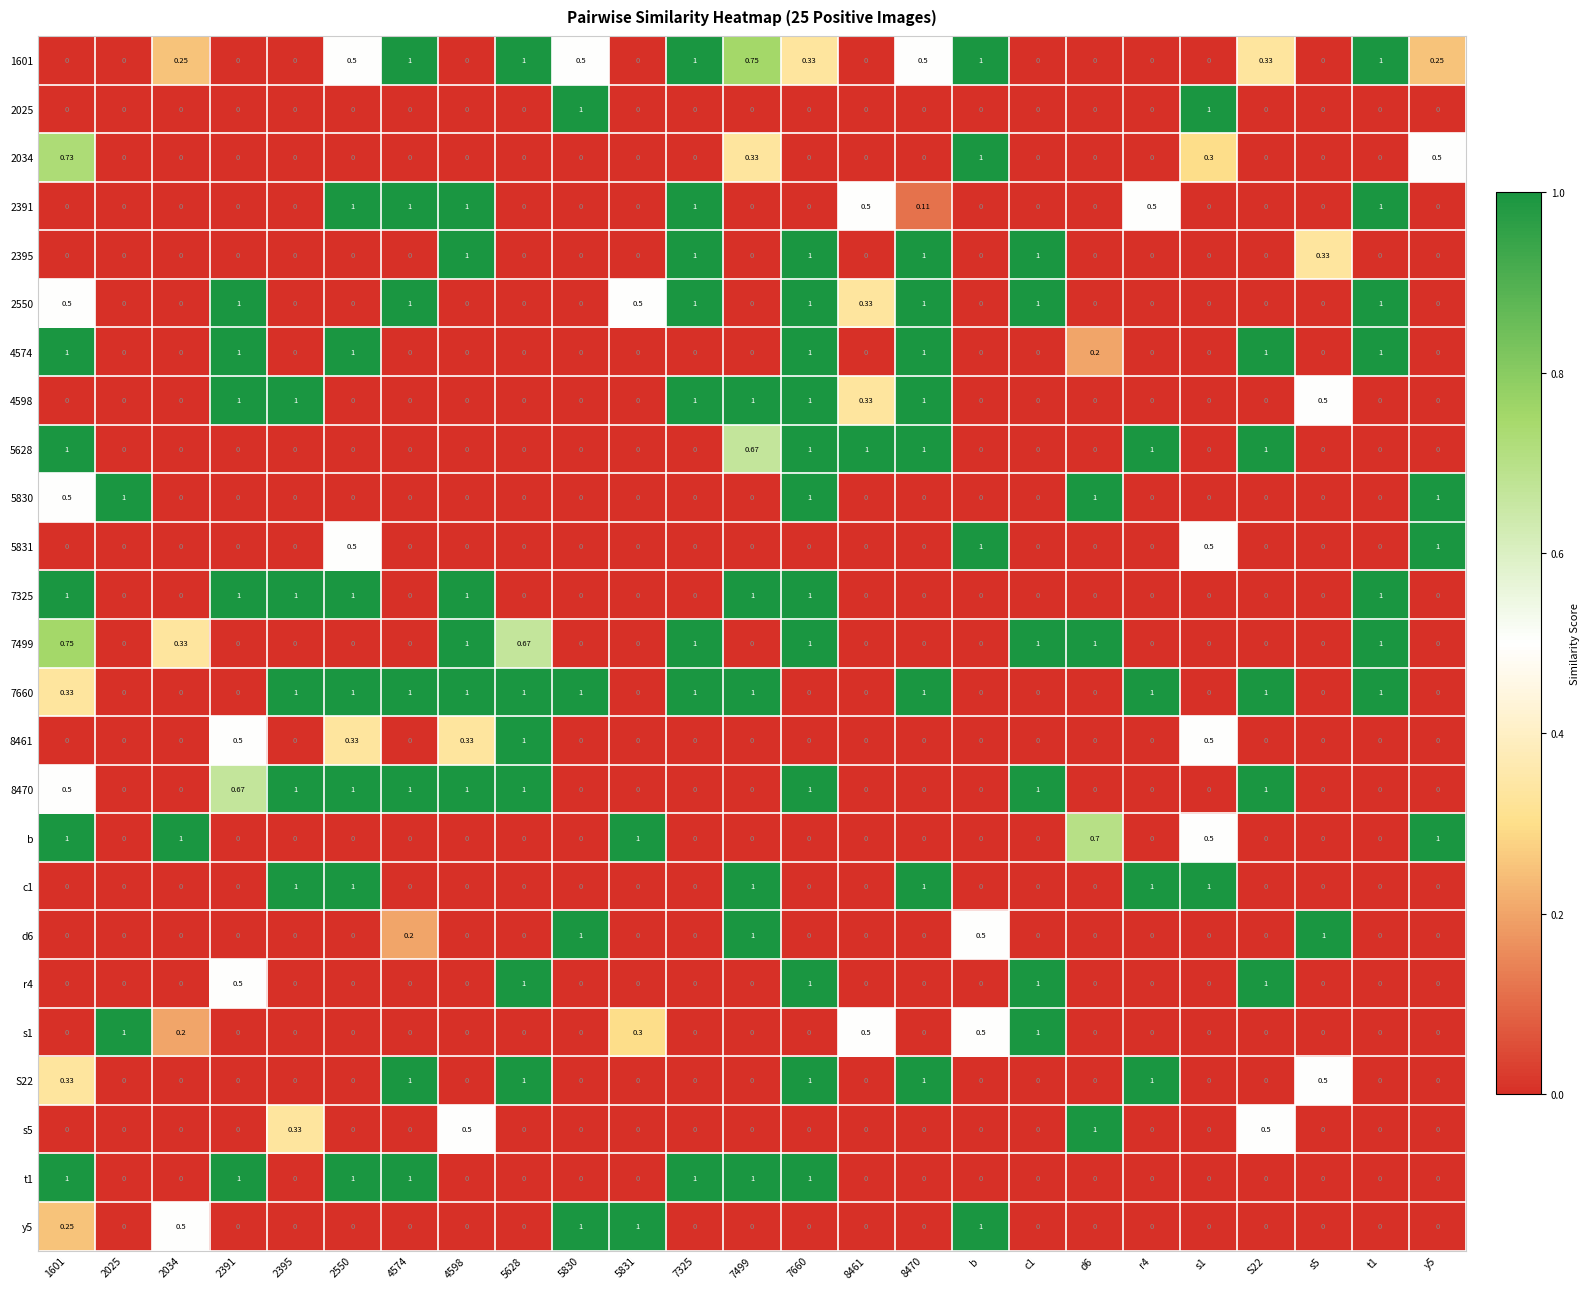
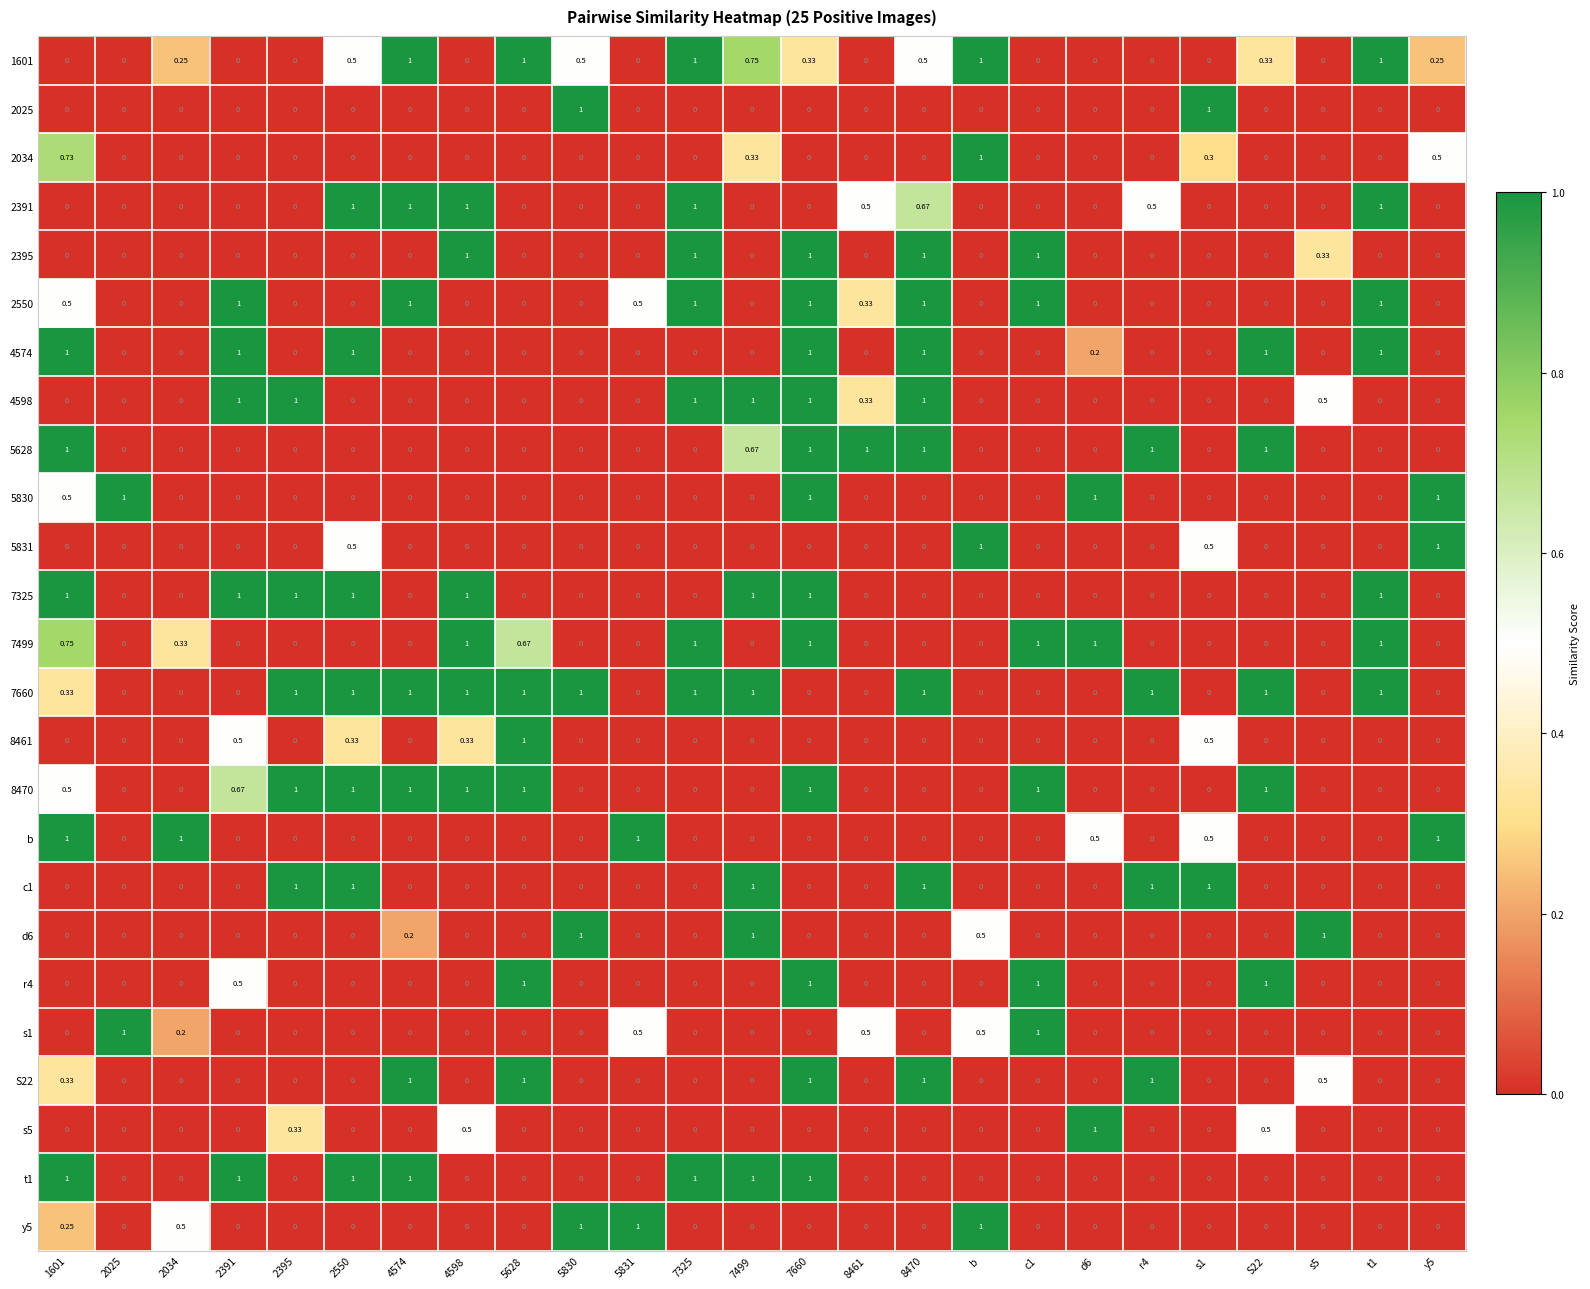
  {
    "2391": {
      "1601": 0,
      "2025": 0,
      "2034": 0,
      "2391": 0,
      "2395": 0,
      "2550": 1,
      "4574": 1,
      "4598": 1,
      "5628": 0,
      "5830": 0,
      "5831": 0,
      "7325": 1,
      "7499": 0,
      "7660": 0,
      "8461": 0.5,
-     "8470": 0.11,
+     "8470": 0.67,
      "b": 0,
      "c1": 0,
      "d6": 0,
      "r4": 0.5,
      "s1": 0,
      "S22": 0,
      "s5": 0,
      "t1": 1,
      "y5": 0
    },
    "b": {
      "1601": 1,
      "2025": 0,
      "2034": 1,
      "2391": 0,
      "2395": 0,
      "2550": 0,
      "4574": 0,
      "4598": 0,
      "5628": 0,
      "5830": 0,
      "5831": 1,
      "7325": 0,
      "7499": 0,
      "7660": 0,
      "8461": 0,
      "8470": 0,
      "b": 0,
      "c1": 0,
-     "d6": 0.7,
+     "d6": 0.5,
      "r4": 0,
      "s1": 0.5,
      "S22": 0,
      "s5": 0,
      "t1": 0,
      "y5": 1
    },
    "s1": {
      "1601": 0,
      "2025": 1,
      "2034": 0.2,
      "2391": 0,
      "2395": 0,
      "2550": 0,
      "4574": 0,
      "4598": 0,
      "5628": 0,
      "5830": 0,
-     "5831": 0.3,
+     "5831": 0.5,
      "7325": 0,
      "7499": 0,
      "7660": 0,
      "8461": 0.5,
      "8470": 0,
      "b": 0.5,
      "c1": 1,
      "d6": 0,
      "r4": 0,
      "s1": 0,
      "S22": 0,
      "s5": 0,
      "t1": 0,
      "y5": 0
    }
  }
